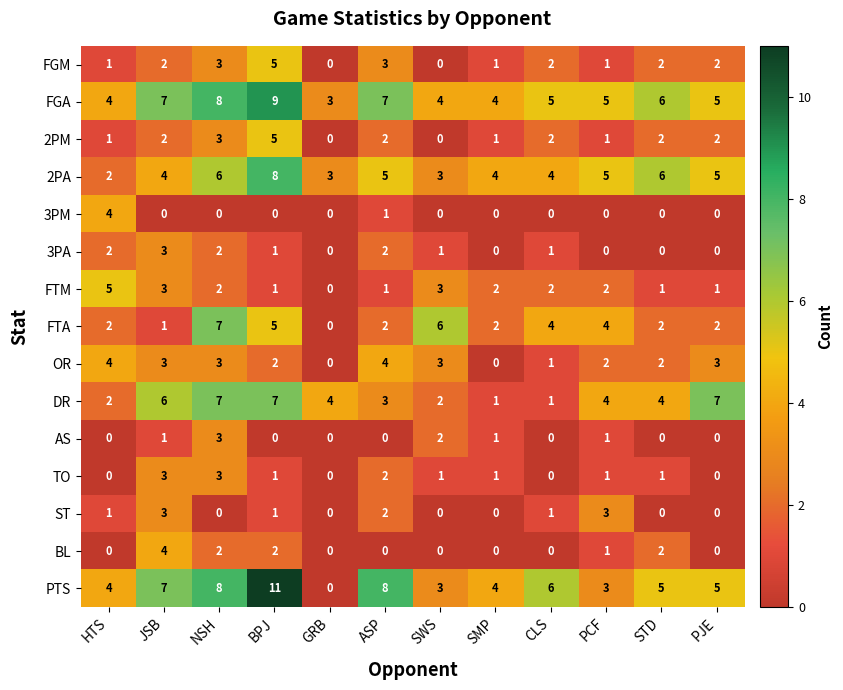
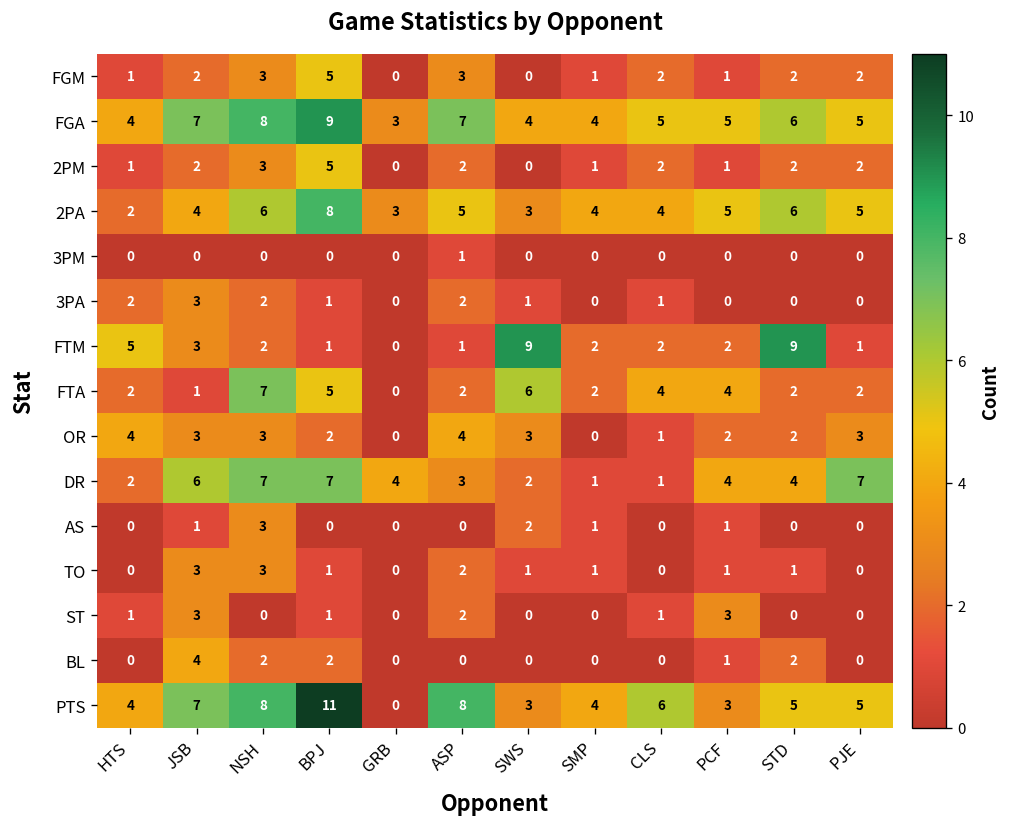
  {
    "FGM": {
      "HTS": 1,
      "JSB": 2,
      "NSH": 3,
      "BPJ": 5,
      "GRB": 0,
      "ASP": 3,
      "SWS": 0,
      "SMP": 1,
      "CLS": 2,
      "PCF": 1,
      "STD": 2,
      "PJE": 2
    },
    "FGA": {
      "HTS": 4,
      "JSB": 7,
      "NSH": 8,
      "BPJ": 9,
      "GRB": 3,
      "ASP": 7,
      "SWS": 4,
      "SMP": 4,
      "CLS": 5,
      "PCF": 5,
      "STD": 6,
      "PJE": 5
    },
    "2PM": {
      "HTS": 1,
      "JSB": 2,
      "NSH": 3,
      "BPJ": 5,
      "GRB": 0,
      "ASP": 2,
      "SWS": 0,
      "SMP": 1,
      "CLS": 2,
      "PCF": 1,
      "STD": 2,
      "PJE": 2
    },
    "2PA": {
      "HTS": 2,
      "JSB": 4,
      "NSH": 6,
      "BPJ": 8,
      "GRB": 3,
      "ASP": 5,
      "SWS": 3,
      "SMP": 4,
      "CLS": 4,
      "PCF": 5,
      "STD": 6,
      "PJE": 5
    },
    "3PM": {
-     "HTS": 4,
+     "HTS": 0,
      "JSB": 0,
      "NSH": 0,
      "BPJ": 0,
      "GRB": 0,
      "ASP": 1,
      "SWS": 0,
      "SMP": 0,
      "CLS": 0,
      "PCF": 0,
      "STD": 0,
      "PJE": 0
    },
    "3PA": {
      "HTS": 2,
      "JSB": 3,
      "NSH": 2,
      "BPJ": 1,
      "GRB": 0,
      "ASP": 2,
      "SWS": 1,
      "SMP": 0,
      "CLS": 1,
      "PCF": 0,
      "STD": 0,
      "PJE": 0
    },
    "FTM": {
      "HTS": 5,
      "JSB": 3,
      "NSH": 2,
      "BPJ": 1,
      "GRB": 0,
      "ASP": 1,
-     "SWS": 3,
+     "SWS": 9,
      "SMP": 2,
      "CLS": 2,
      "PCF": 2,
-     "STD": 1,
+     "STD": 9,
      "PJE": 1
    },
    "FTA": {
      "HTS": 2,
      "JSB": 1,
      "NSH": 7,
      "BPJ": 5,
      "GRB": 0,
      "ASP": 2,
      "SWS": 6,
      "SMP": 2,
      "CLS": 4,
      "PCF": 4,
      "STD": 2,
      "PJE": 2
    },
    "OR": {
      "HTS": 4,
      "JSB": 3,
      "NSH": 3,
      "BPJ": 2,
      "GRB": 0,
      "ASP": 4,
      "SWS": 3,
      "SMP": 0,
      "CLS": 1,
      "PCF": 2,
      "STD": 2,
      "PJE": 3
    },
    "DR": {
      "HTS": 2,
      "JSB": 6,
      "NSH": 7,
      "BPJ": 7,
      "GRB": 4,
      "ASP": 3,
      "SWS": 2,
      "SMP": 1,
      "CLS": 1,
      "PCF": 4,
      "STD": 4,
      "PJE": 7
    },
    "AS": {
      "HTS": 0,
      "JSB": 1,
      "NSH": 3,
      "BPJ": 0,
      "GRB": 0,
      "ASP": 0,
      "SWS": 2,
      "SMP": 1,
      "CLS": 0,
      "PCF": 1,
      "STD": 0,
      "PJE": 0
    },
    "TO": {
      "HTS": 0,
      "JSB": 3,
      "NSH": 3,
      "BPJ": 1,
      "GRB": 0,
      "ASP": 2,
      "SWS": 1,
      "SMP": 1,
      "CLS": 0,
      "PCF": 1,
      "STD": 1,
      "PJE": 0
    },
    "ST": {
      "HTS": 1,
      "JSB": 3,
      "NSH": 0,
      "BPJ": 1,
      "GRB": 0,
      "ASP": 2,
      "SWS": 0,
      "SMP": 0,
      "CLS": 1,
      "PCF": 3,
      "STD": 0,
      "PJE": 0
    },
    "BL": {
      "HTS": 0,
      "JSB": 4,
      "NSH": 2,
      "BPJ": 2,
      "GRB": 0,
      "ASP": 0,
      "SWS": 0,
      "SMP": 0,
      "CLS": 0,
      "PCF": 1,
      "STD": 2,
      "PJE": 0
    },
    "PTS": {
      "HTS": 4,
      "JSB": 7,
      "NSH": 8,
      "BPJ": 11,
      "GRB": 0,
      "ASP": 8,
      "SWS": 3,
      "SMP": 4,
      "CLS": 6,
      "PCF": 3,
      "STD": 5,
      "PJE": 5
    }
  }
